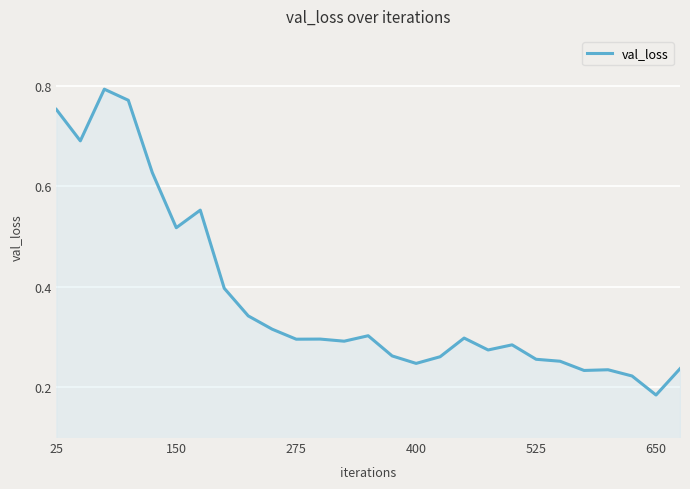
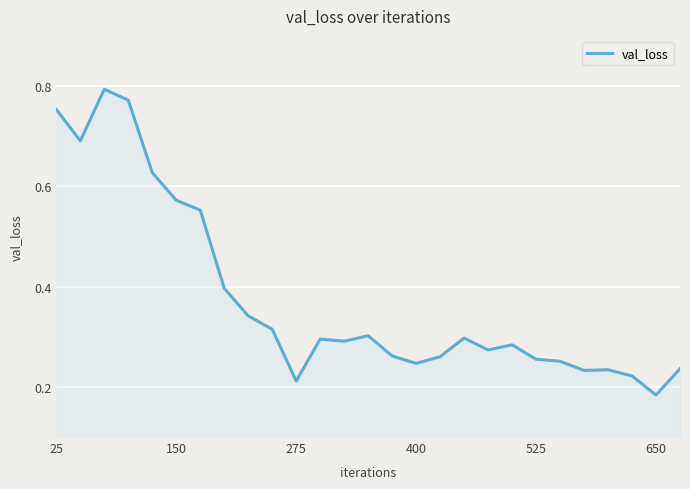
  {
    "25": 0.75,
-   "150": 0.52,
-   "275": 0.30,
+   "150": 0.57,
+   "275": 0.21,
    "400": 0.25,
    "525": 0.26,
    "650": 0.18
  }
